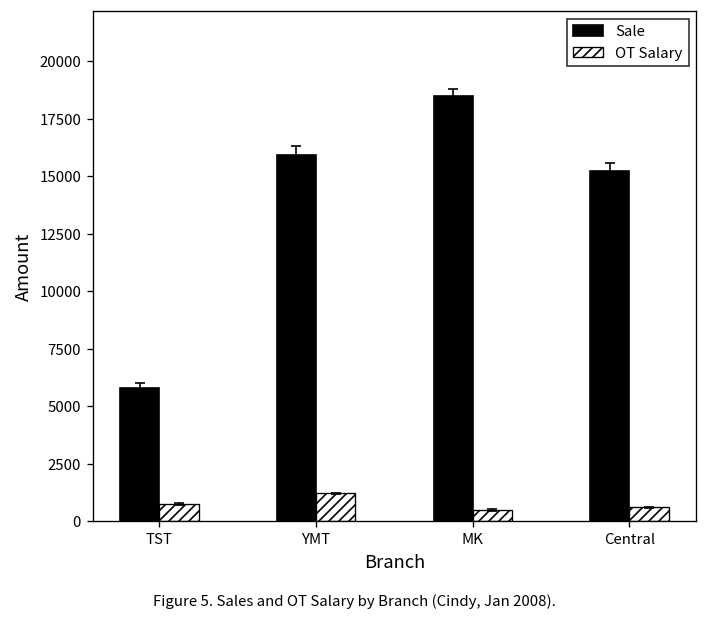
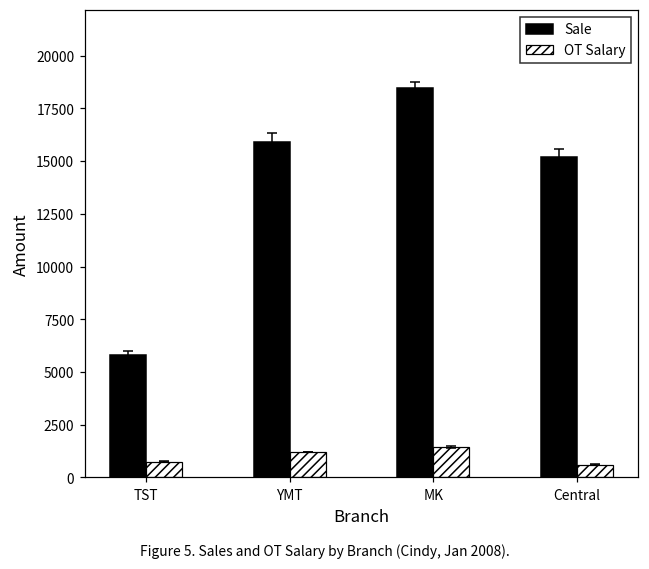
  {
    "OT Salary": {
      "TST": 700,
      "YMT": 1200,
-     "MK": 500,
+     "MK": 1400,
      "Central": 600
    }
  }
